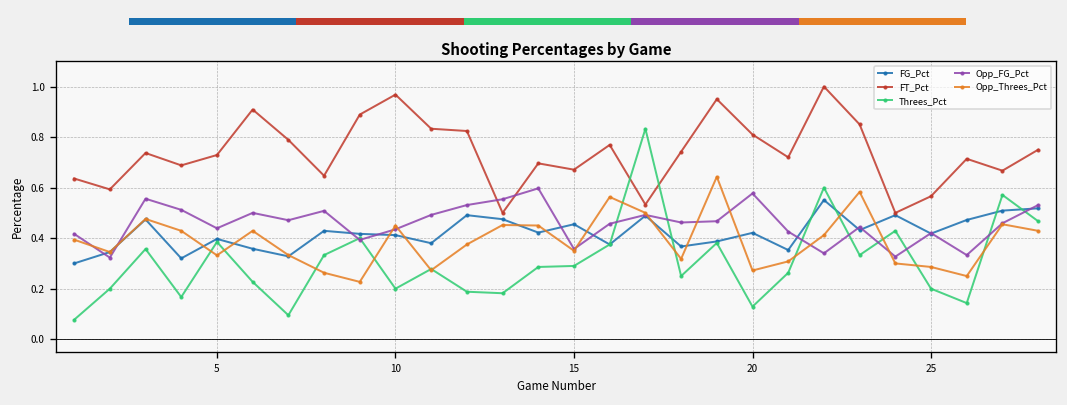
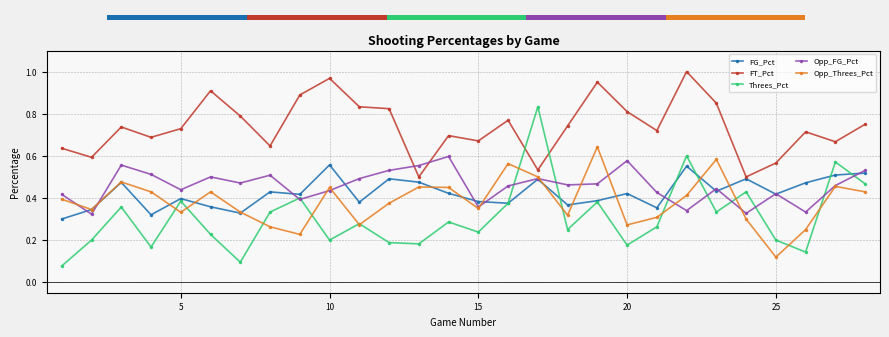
  {
    "Shooting Percentages by Game": {
      "FG_Pct": {
-       "10": 0.41,
-       "15": 0.46,
+       "10": 0.56,
+       "15": 0.38,
        "20": 0.42
      },
      "FT_Pct": {
        "5": 0.73,
        "10": 0.97,
        "15": 0.67,
        "20": 0.81,
        "25": 0.57
      },
      "Threes_Pct": {
        "10": 0.20,
-       "15": 0.29,
-       "20": 0.13,
+       "15": 0.24,
+       "20": 0.18,
        "25": 0.20
      },
      "Opp_FG_Pct": {
        "5": 0.44,
        "10": 0.44,
        "20": 0.58
      },
      "Opp_Threes_Pct": {
        "5": 0.33,
        "10": 0.45,
        "20": 0.27,
-       "25": 0.29
+       "25": 0.12
      }
    }
  }
